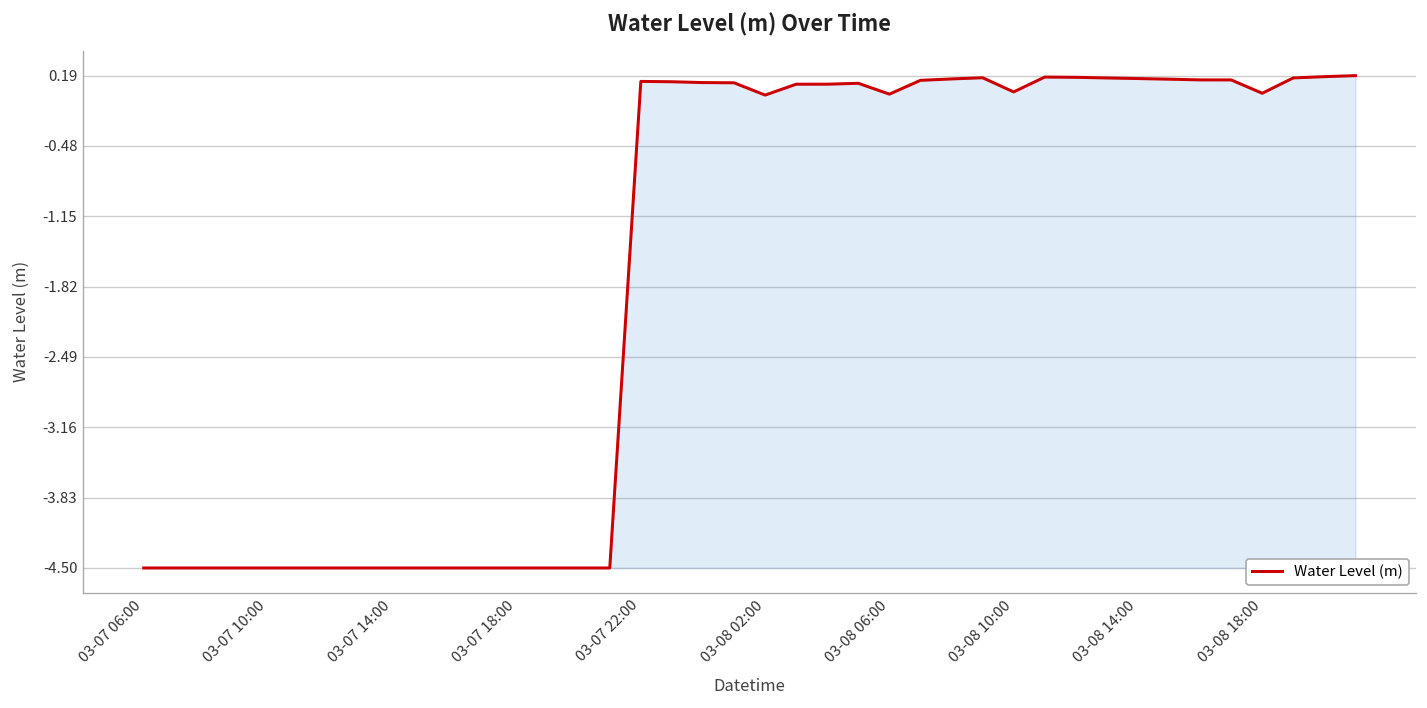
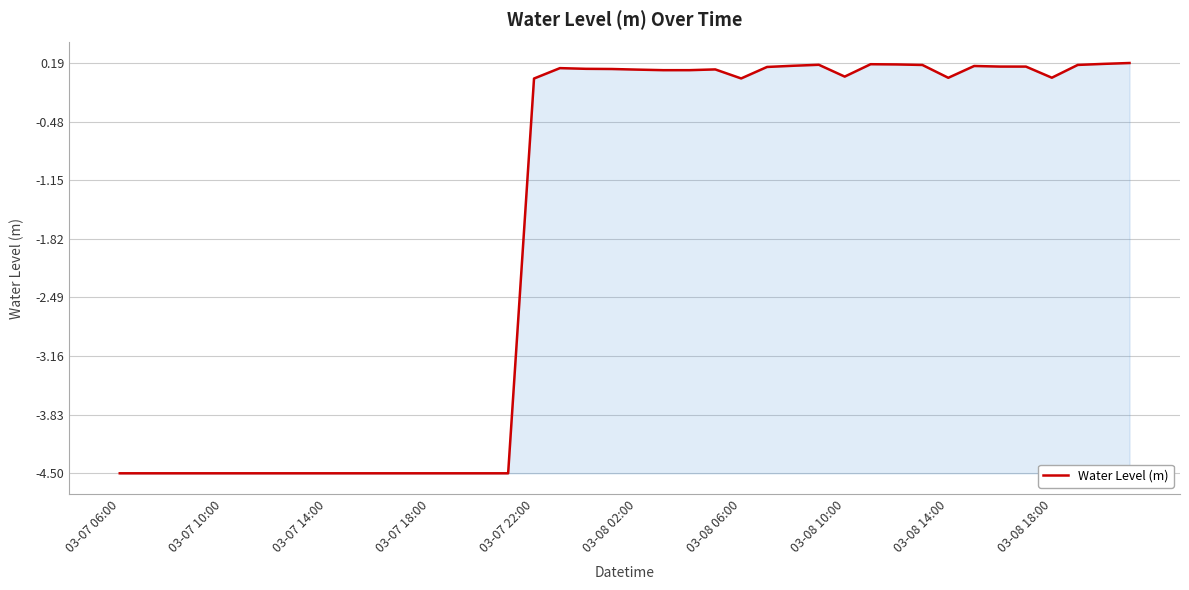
  {
    "03-07 06:00": -4.5,
    "03-07 10:00": -4.5,
    "03-07 14:00": -4.5,
    "03-07 18:00": -4.5,
-   "03-07 22:00": 0.1,
-   "03-08 02:00": 0.0,
+   "03-07 22:00": 0.0,
+   "03-08 02:00": 0.1,
    "03-08 06:00": 0.0,
    "03-08 10:00": 0.0,
-   "03-08 14:00": 0.2,
+   "03-08 14:00": 0.0,
    "03-08 18:00": 0.0
  }
